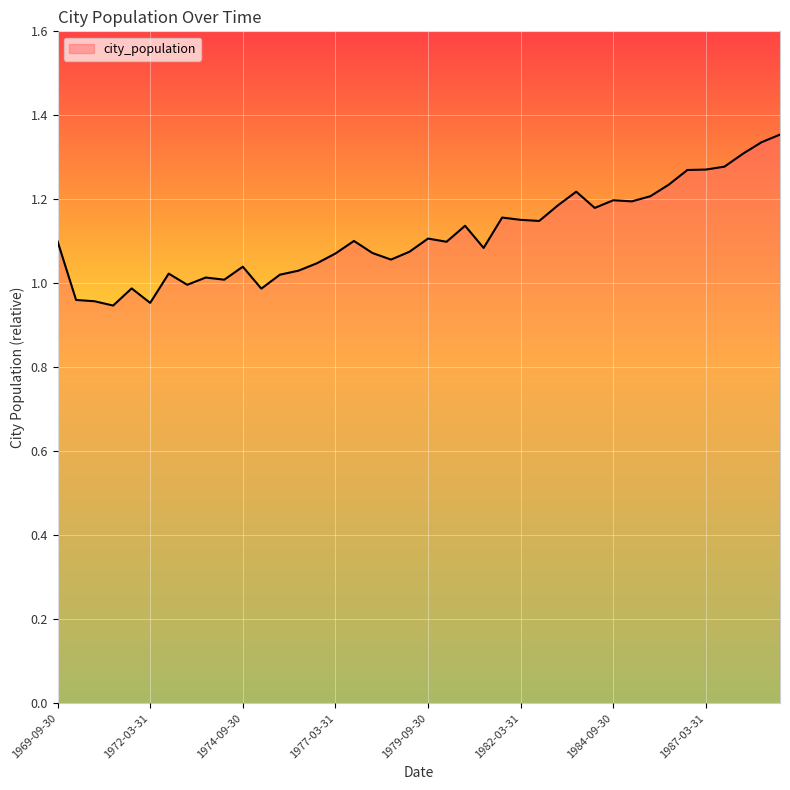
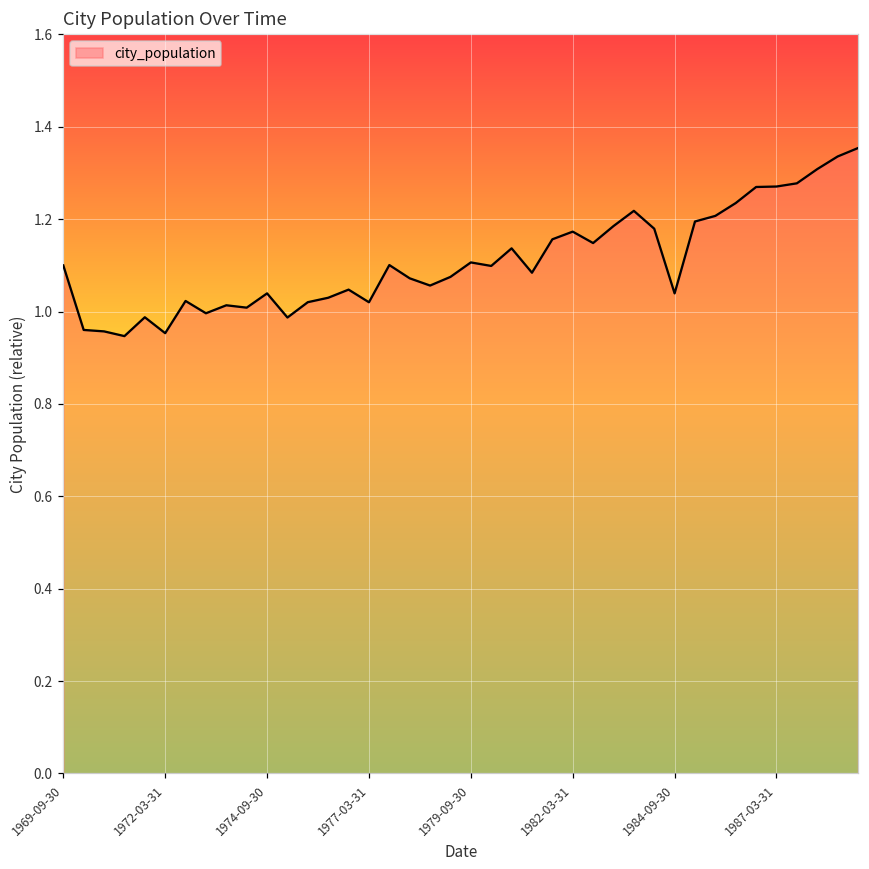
  {
    "1969-09-30": 1.10,
    "1972-03-31": 0.95,
    "1974-09-30": 1.04,
-   "1977-03-31": 1.07,
+   "1977-03-31": 1.02,
    "1979-09-30": 1.11,
-   "1982-03-31": 1.15,
-   "1984-09-30": 1.20,
+   "1982-03-31": 1.17,
+   "1984-09-30": 1.04,
    "1987-03-31": 1.27
  }
